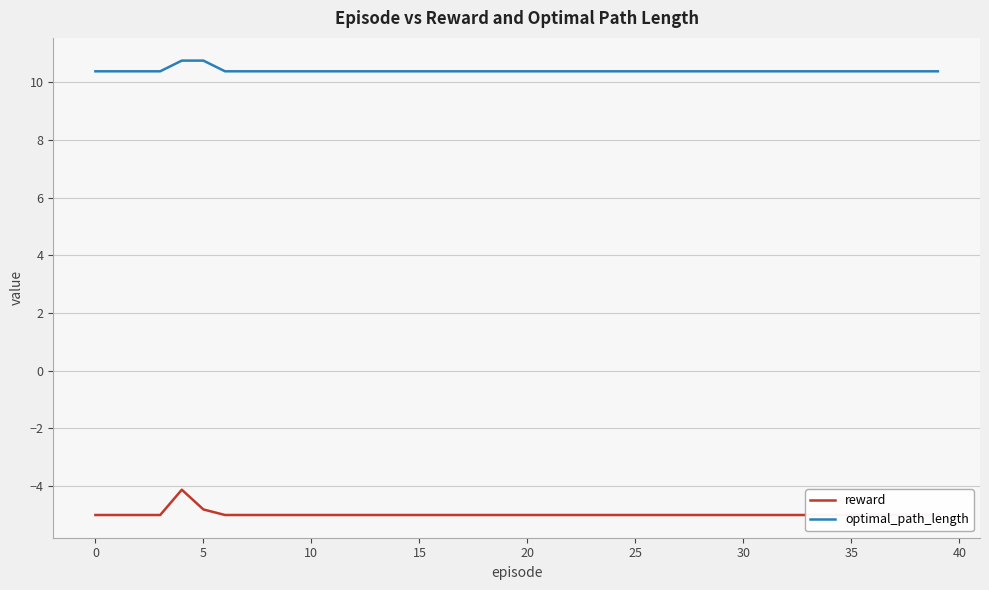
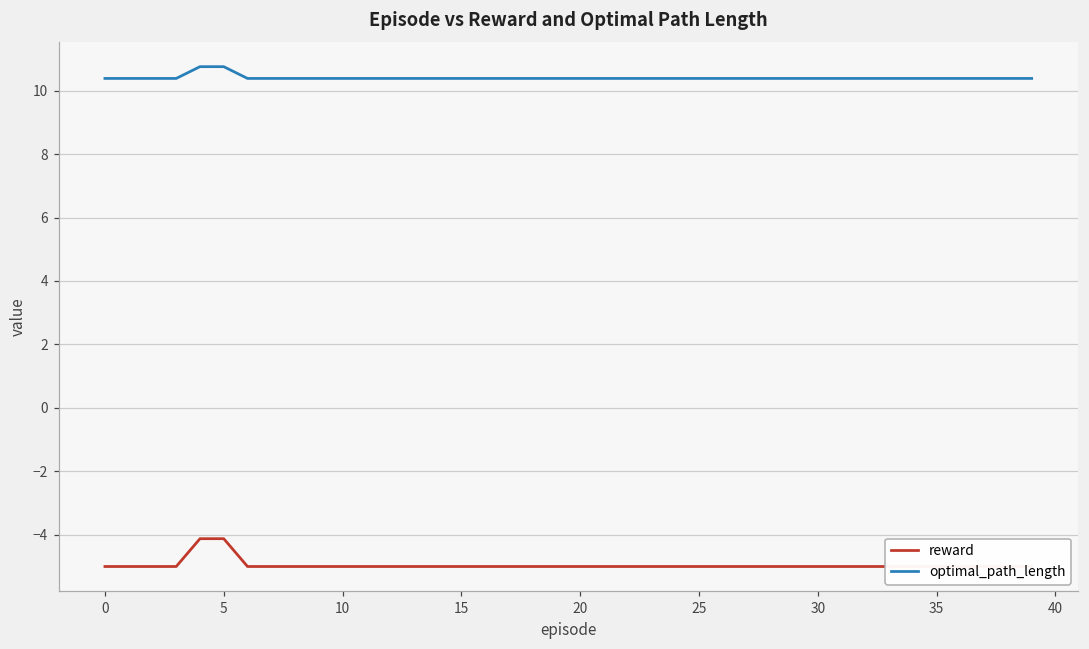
  {
    "reward": {
      "0": -5.0,
-     "5": -4.8,
+     "5": -4.1,
      "10": -5.0,
      "15": -5.0,
      "20": -5.0,
      "25": -5.0,
      "30": -5.0
    },
    "optimal_path_length": {
      "0": 10.4,
      "5": 10.8,
      "10": 10.4,
      "15": 10.4,
      "20": 10.4,
      "25": 10.4,
      "30": 10.4,
      "35": 10.4
    }
  }
